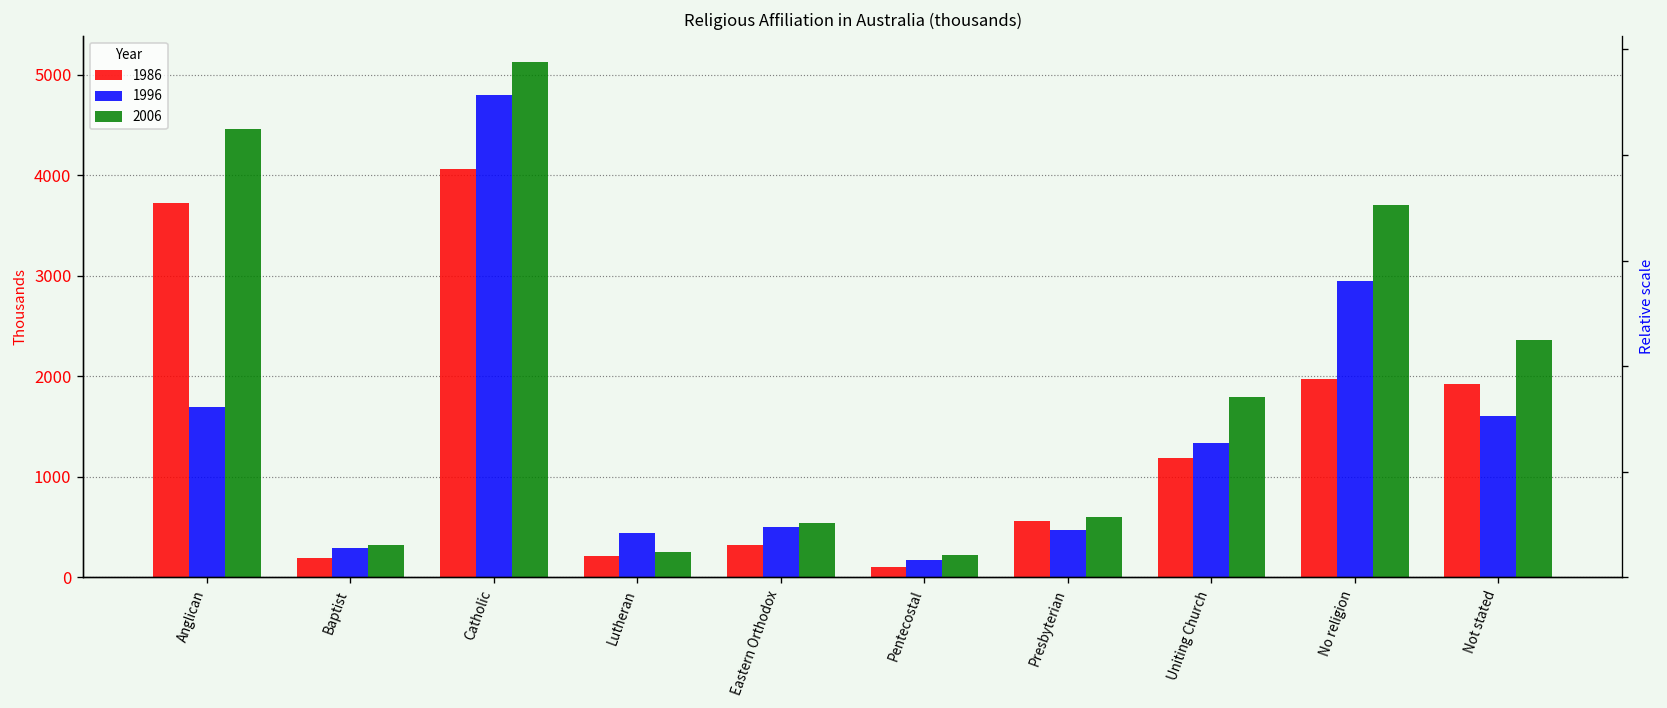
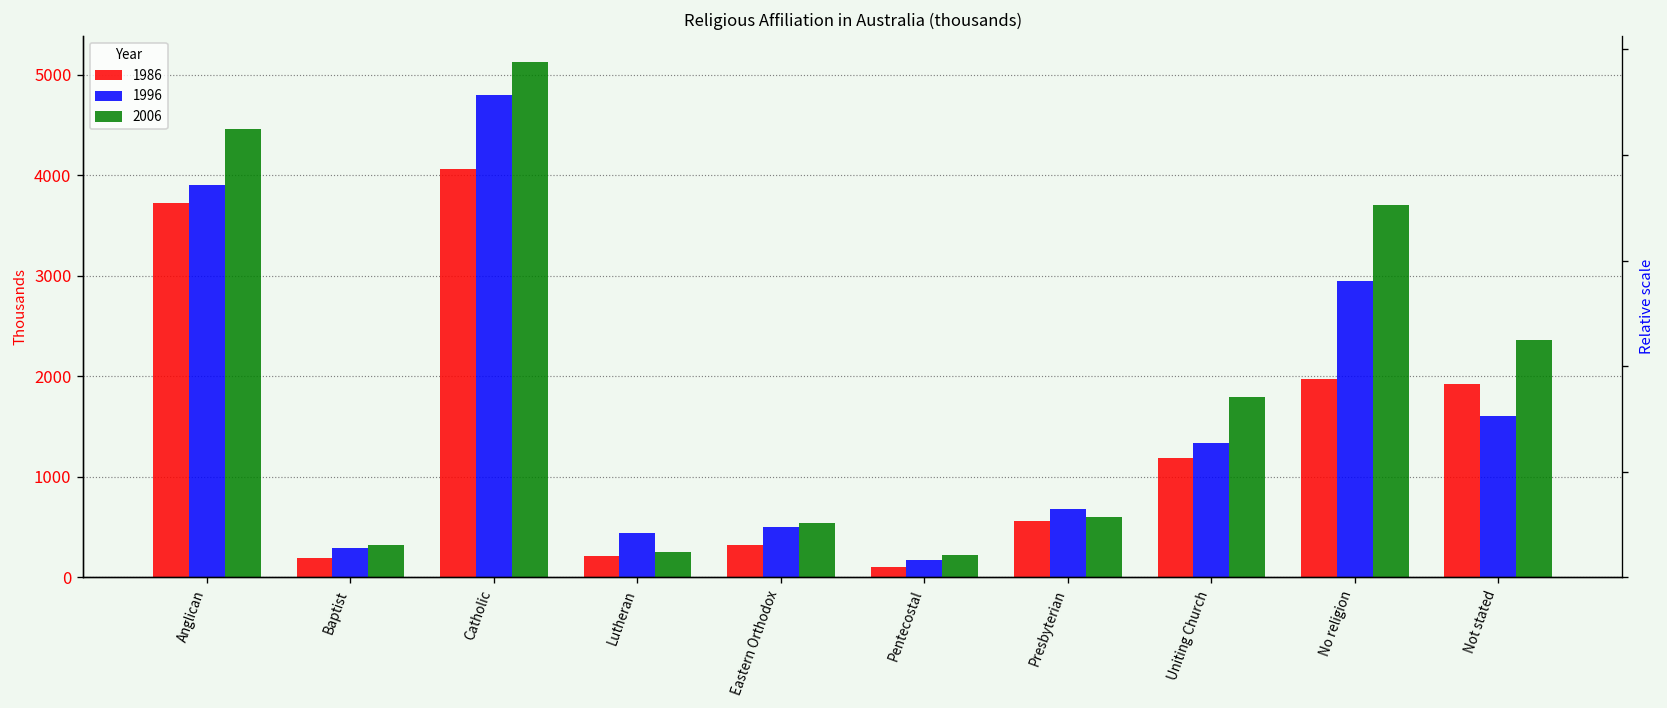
  {
    "1986": {
      "Anglican": 3700,
      "Baptist": 200,
      "Catholic": 4100,
      "Lutheran": 200,
      "Eastern Orthodox": 300,
      "Pentecostal": 100,
      "Presbyterian": 600,
      "Uniting Church": 1200,
      "No religion": 2000,
      "Not stated": 1900
    },
    "1996": {
-     "Anglican": 1700,
+     "Anglican": 3900,
      "Baptist": 300,
      "Catholic": 4800,
      "Lutheran": 400,
      "Eastern Orthodox": 500,
      "Pentecostal": 200,
-     "Presbyterian": 500,
+     "Presbyterian": 700,
      "Uniting Church": 1300,
      "No religion": 2900,
      "Not stated": 1600
    },
    "2006": {
      "Anglican": 4500,
      "Baptist": 300,
      "Catholic": 5100,
      "Lutheran": 300,
      "Eastern Orthodox": 500,
      "Pentecostal": 200,
      "Presbyterian": 600,
      "Uniting Church": 1800,
      "No religion": 3700,
      "Not stated": 2400
    }
  }
